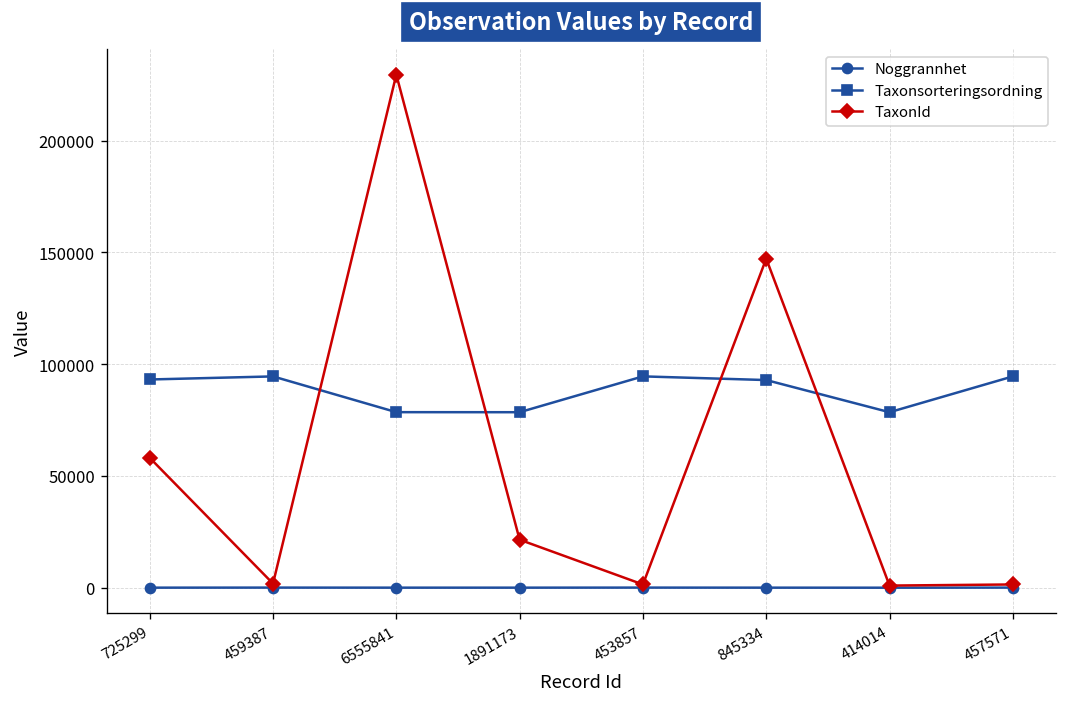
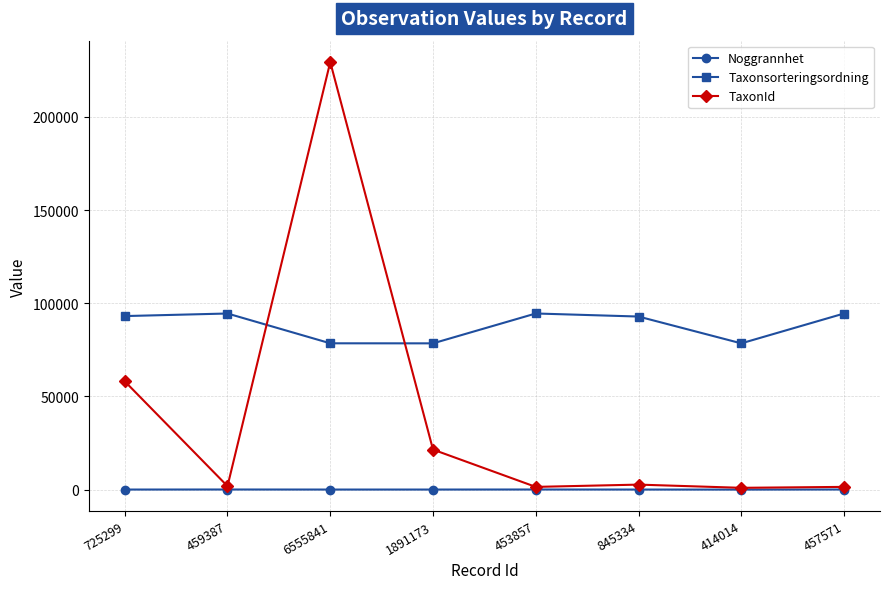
  {
    "TaxonId": {
      "725299": 58000,
      "459387": 2000,
      "6555841": 229000,
      "1891173": 21000,
      "453857": 1000,
-     "845334": 147000,
+     "845334": 3000,
      "457571": 1000
    }
  }
